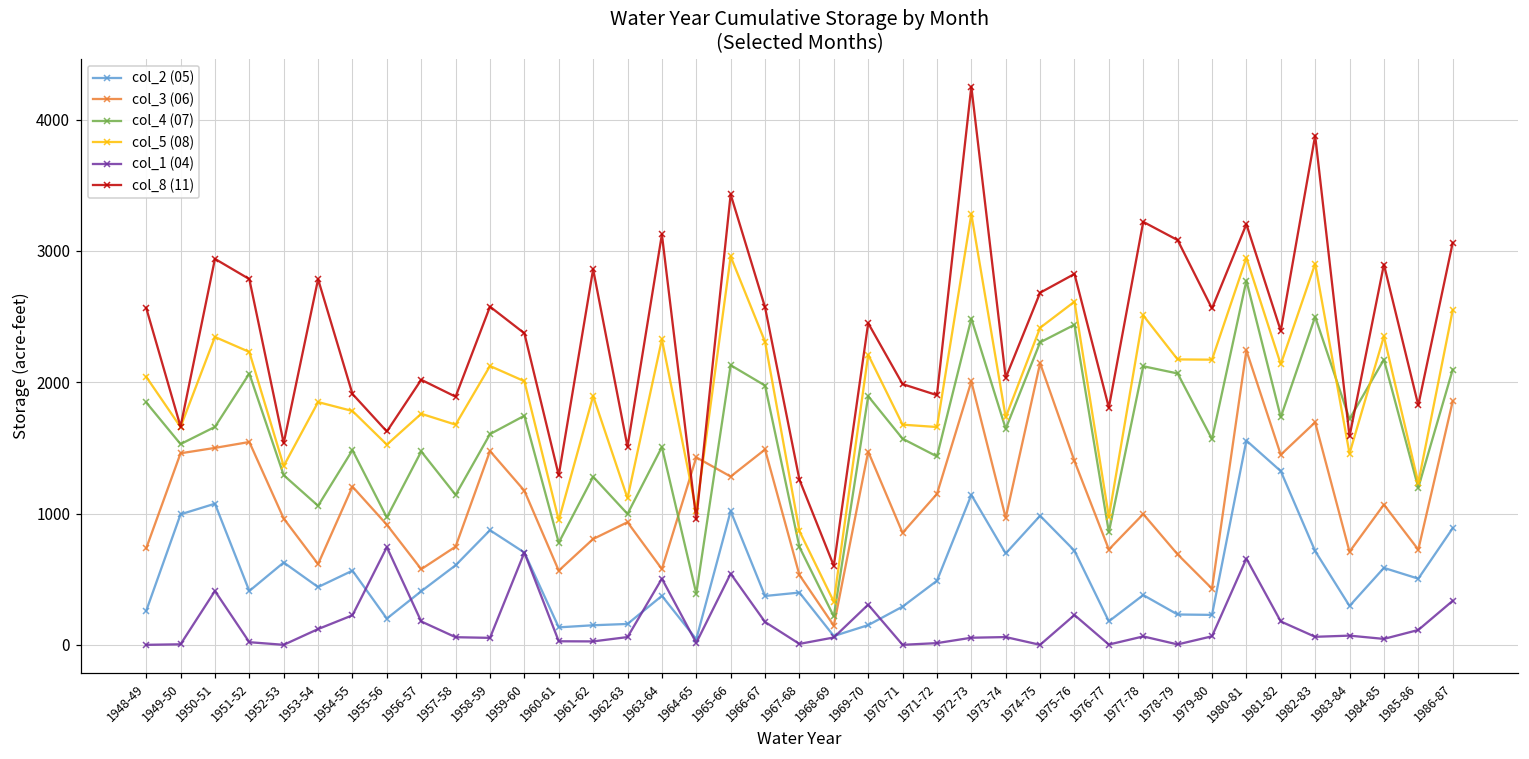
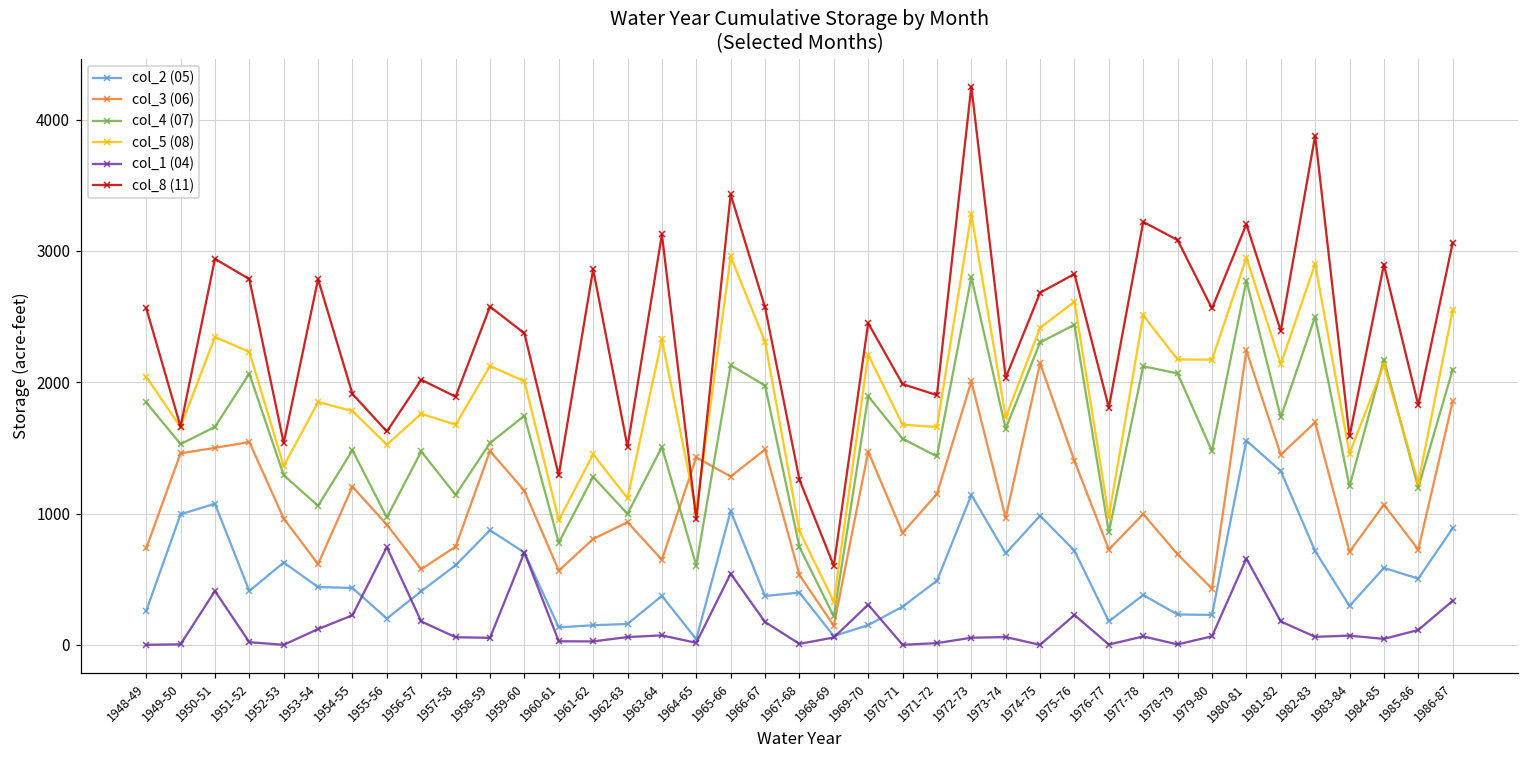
  {
    "col_2 (05)": {
      "1948-49": 260,
      "1949-50": 990,
      "1950-51": 1080,
      "1951-52": 410,
      "1952-53": 630,
      "1953-54": 440,
-     "1954-55": 570,
+     "1954-55": 430,
      "1955-56": 200,
      "1956-57": 410,
      "1957-58": 610,
      "1958-59": 870,
      "1960-61": 130,
      "1961-62": 150,
      "1962-63": 160,
      "1963-64": 370,
      "1964-65": 40,
      "1965-66": 1020,
      "1966-67": 370,
      "1967-68": 400,
      "1969-70": 150,
      "1970-71": 290,
      "1971-72": 490,
      "1972-73": 1140,
      "1973-74": 700,
      "1974-75": 980,
      "1975-76": 720,
      "1976-77": 180,
      "1977-78": 380,
      "1978-79": 230,
      "1979-80": 230,
      "1980-81": 1560,
      "1981-82": 1320,
      "1982-83": 710,
      "1983-84": 300,
      "1984-85": 590,
      "1985-86": 500,
      "1986-87": 890
    },
    "col_3 (06)": {
      "1948-49": 730,
      "1949-50": 1460,
      "1950-51": 1500,
      "1951-52": 1550,
      "1952-53": 960,
      "1953-54": 620,
      "1954-55": 1210,
      "1955-56": 920,
      "1956-57": 580,
      "1957-58": 750,
      "1958-59": 1480,
      "1959-60": 1170,
      "1960-61": 570,
      "1961-62": 810,
      "1962-63": 930,
-     "1963-64": 580,
+     "1963-64": 650,
      "1964-65": 1430,
      "1965-66": 1280,
      "1966-67": 1490,
      "1967-68": 530,
      "1968-69": 150,
      "1969-70": 1470,
      "1970-71": 850,
      "1971-72": 1150,
      "1972-73": 2010,
      "1973-74": 970,
      "1974-75": 2150,
      "1975-76": 1400,
      "1976-77": 730,
      "1977-78": 1000,
      "1978-79": 690,
      "1979-80": 430,
      "1980-81": 2240,
      "1981-82": 1450,
      "1982-83": 1700,
      "1983-84": 710,
      "1984-85": 1070,
      "1985-86": 730,
      "1986-87": 1850
    },
    "col_4 (07)": {
      "1948-49": 1850,
      "1949-50": 1530,
      "1950-51": 1660,
      "1951-52": 2070,
      "1952-53": 1290,
      "1953-54": 1060,
      "1954-55": 1480,
      "1955-56": 970,
      "1956-57": 1470,
      "1957-58": 1140,
-     "1958-59": 1610,
+     "1958-59": 1540,
      "1959-60": 1750,
      "1960-61": 780,
      "1961-62": 1280,
      "1962-63": 1000,
      "1963-64": 1510,
-     "1964-65": 390,
+     "1964-65": 600,
      "1965-66": 2130,
      "1966-67": 1980,
      "1967-68": 750,
      "1968-69": 220,
      "1969-70": 1890,
      "1970-71": 1570,
      "1971-72": 1440,
-     "1972-73": 2490,
+     "1972-73": 2800,
      "1973-74": 1650,
      "1974-75": 2300,
      "1975-76": 2440,
      "1976-77": 860,
      "1977-78": 2120,
      "1978-79": 2070,
-     "1979-80": 1570,
+     "1979-80": 1470,
      "1980-81": 2770,
      "1981-82": 1730,
      "1982-83": 2500,
-     "1983-84": 1720,
+     "1983-84": 1210,
      "1984-85": 2170,
      "1985-86": 1200,
      "1986-87": 2100
    },
    "col_5 (08)": {
      "1948-49": 2040,
      "1950-51": 2350,
      "1951-52": 2230,
      "1952-53": 1360,
      "1953-54": 1850,
      "1954-55": 1780,
      "1955-56": 1530,
      "1956-57": 1760,
      "1957-58": 1680,
      "1958-59": 2120,
      "1959-60": 2010,
      "1960-61": 950,
-     "1961-62": 1900,
+     "1961-62": 1450,
      "1962-63": 1120,
      "1963-64": 2330,
      "1964-65": 1020,
      "1965-66": 2960,
      "1966-67": 2310,
      "1967-68": 870,
      "1968-69": 330,
      "1969-70": 2210,
      "1970-71": 1680,
      "1971-72": 1660,
      "1972-73": 3280,
      "1973-74": 1730,
      "1974-75": 2420,
      "1975-76": 2610,
      "1976-77": 970,
      "1977-78": 2510,
      "1978-79": 2170,
      "1979-80": 2170,
      "1980-81": 2950,
      "1981-82": 2140,
      "1982-83": 2900,
      "1983-84": 1460,
-     "1984-85": 2350,
+     "1984-85": 2140,
      "1985-86": 1230,
      "1986-87": 2550
    },
    "col_1 (04)": {
      "1948-49": 0,
      "1949-50": 0,
      "1950-51": 410,
      "1951-52": 20,
      "1952-53": 0,
      "1953-54": 120,
      "1954-55": 230,
      "1955-56": 740,
      "1956-57": 180,
      "1957-58": 60,
      "1958-59": 50,
      "1960-61": 30,
      "1961-62": 30,
      "1962-63": 60,
-     "1963-64": 500,
+     "1963-64": 70,
      "1964-65": 20,
      "1965-66": 540,
      "1966-67": 170,
      "1967-68": 10,
      "1969-70": 310,
      "1970-71": 0,
      "1971-72": 10,
      "1972-73": 50,
      "1973-74": 60,
      "1974-75": 0,
      "1975-76": 230,
      "1976-77": 0,
      "1977-78": 60,
      "1978-79": 0,
      "1979-80": 70,
      "1980-81": 660,
      "1981-82": 180,
      "1982-83": 60,
      "1983-84": 70,
      "1984-85": 50,
      "1985-86": 110,
      "1986-87": 340
    }
  }
